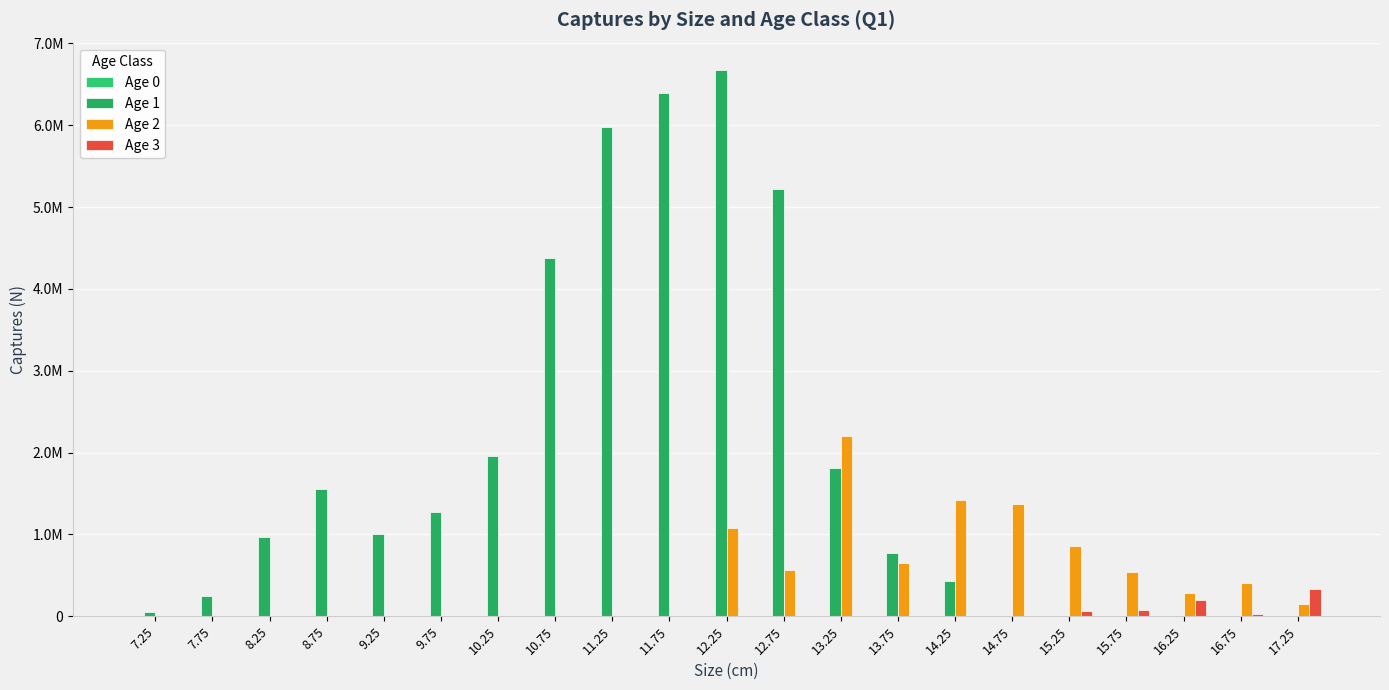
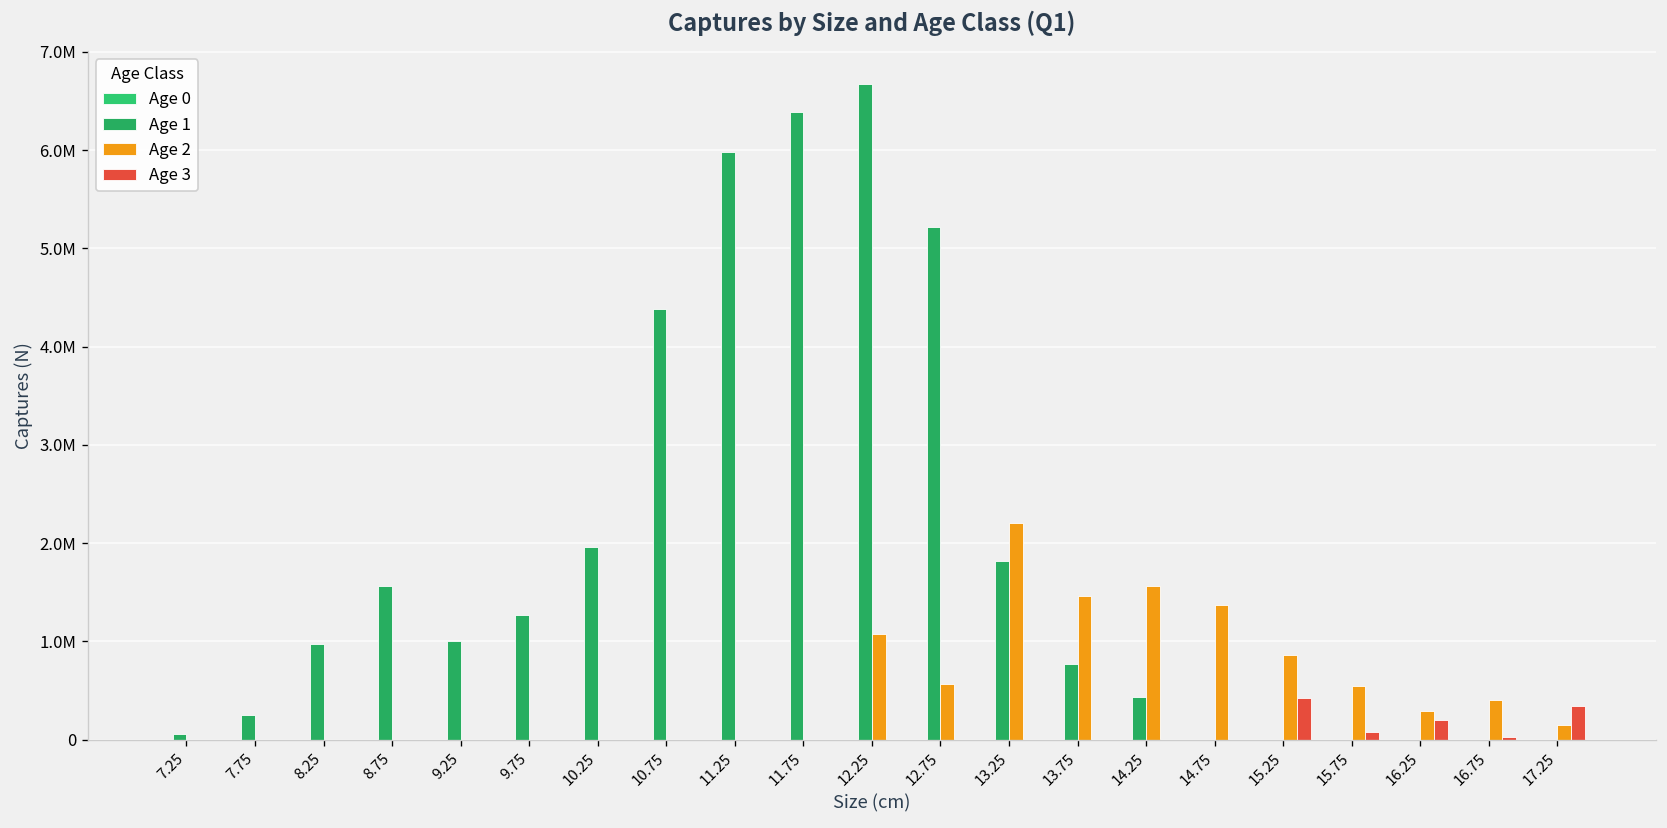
  {
    "Age 2": {
      "7.25": 0,
      "7.75": 0,
      "8.25": 0,
      "8.75": 0,
      "9.25": 0,
      "9.75": 0,
      "10.25": 0,
      "10.75": 0,
      "11.25": 0,
      "11.75": 0,
      "12.25": 1100000,
      "12.75": 600000,
      "13.25": 2200000,
-     "13.75": 600000,
-     "14.25": 1400000,
+     "13.75": 1500000,
+     "14.25": 1600000,
      "14.75": 1400000,
      "15.25": 900000,
      "15.75": 500000,
      "16.25": 300000,
      "16.75": 400000,
      "17.25": 100000
    },
    "Age 3": {
      "7.25": 0,
      "7.75": 0,
      "8.25": 0,
      "8.75": 0,
      "9.25": 0,
      "9.75": 0,
      "10.25": 0,
      "10.75": 0,
      "11.25": 0,
      "11.75": 0,
      "12.25": 0,
      "12.75": 0,
      "13.25": 0,
      "13.75": 0,
      "14.25": 0,
      "14.75": 0,
-     "15.25": 100000,
+     "15.25": 400000,
      "15.75": 100000,
      "16.25": 200000,
      "17.25": 300000
    }
  }
